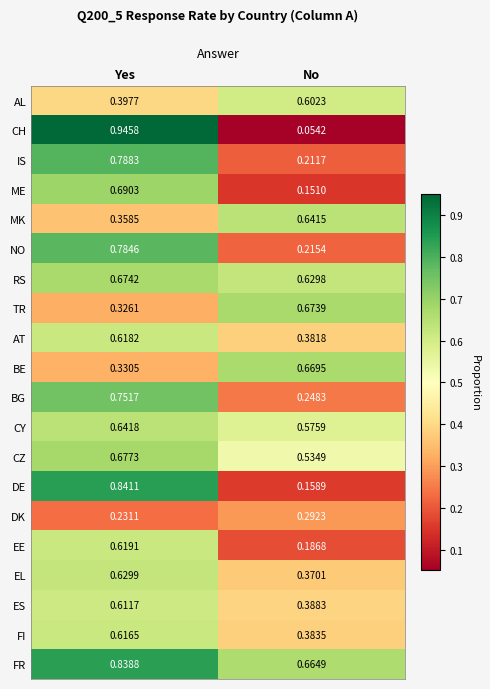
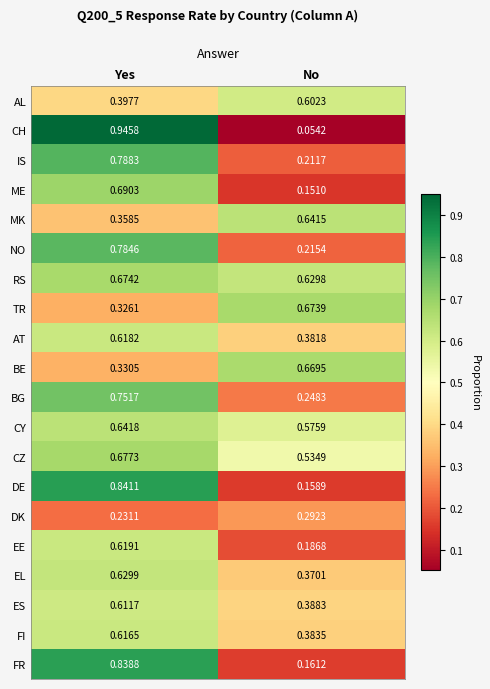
  {
    "AL": {
      "Yes": 0.3977,
      "No": 0.6023
    },
    "CH": {
      "Yes": 0.9458,
      "No": 0.0542
    },
    "IS": {
      "Yes": 0.7883,
      "No": 0.2117
    },
    "ME": {
      "Yes": 0.6903,
      "No": 0.1510
    },
    "MK": {
      "Yes": 0.3585,
      "No": 0.6415
    },
    "NO": {
      "Yes": 0.7846,
      "No": 0.2154
    },
    "RS": {
      "Yes": 0.6742,
      "No": 0.6298
    },
    "TR": {
      "Yes": 0.3261,
      "No": 0.6739
    },
    "AT": {
      "Yes": 0.6182,
      "No": 0.3818
    },
    "BE": {
      "Yes": 0.3305,
      "No": 0.6695
    },
    "BG": {
      "Yes": 0.7517,
      "No": 0.2483
    },
    "CY": {
      "Yes": 0.6418,
      "No": 0.5759
    },
    "CZ": {
      "Yes": 0.6773,
      "No": 0.5349
    },
    "DE": {
      "Yes": 0.8411,
      "No": 0.1589
    },
    "DK": {
      "Yes": 0.2311,
      "No": 0.2923
    },
    "EE": {
      "Yes": 0.6191,
      "No": 0.1868
    },
    "EL": {
      "Yes": 0.6299,
      "No": 0.3701
    },
    "ES": {
      "Yes": 0.6117,
      "No": 0.3883
    },
    "FI": {
      "Yes": 0.6165,
      "No": 0.3835
    },
    "FR": {
      "Yes": 0.8388,
-     "No": 0.6649
+     "No": 0.1612
    }
  }
